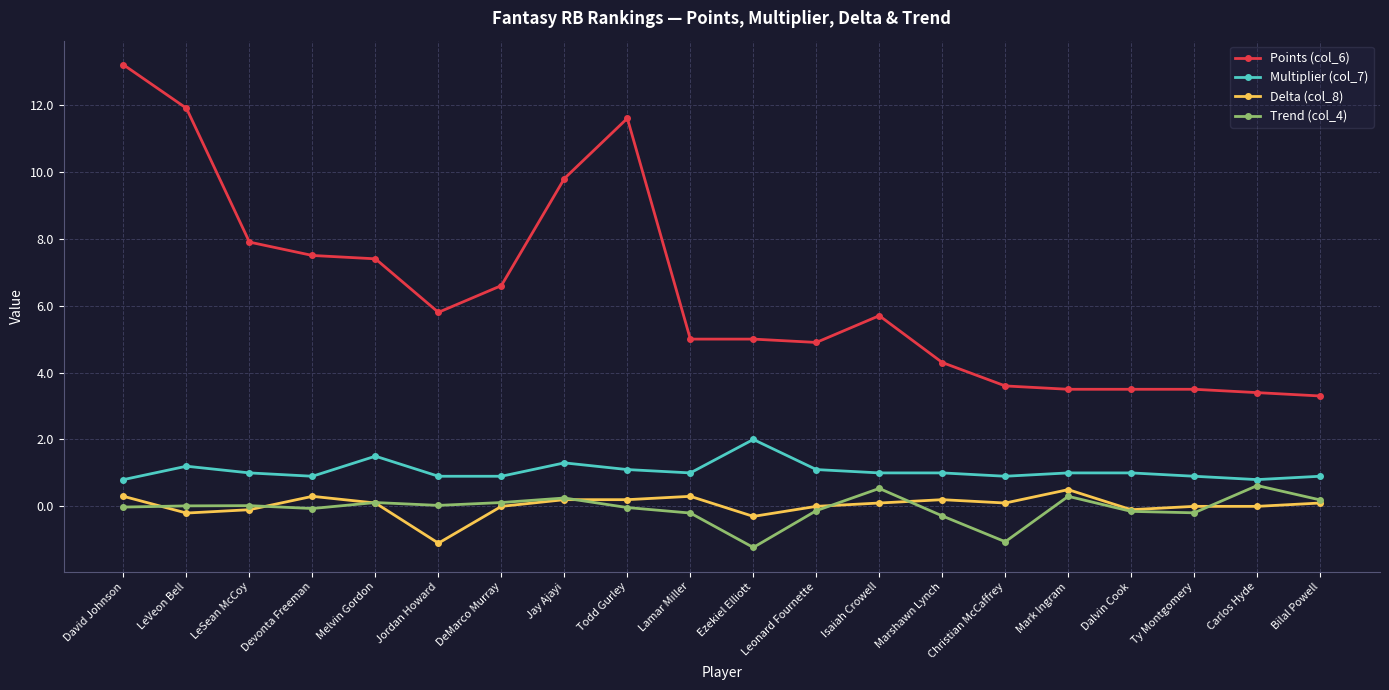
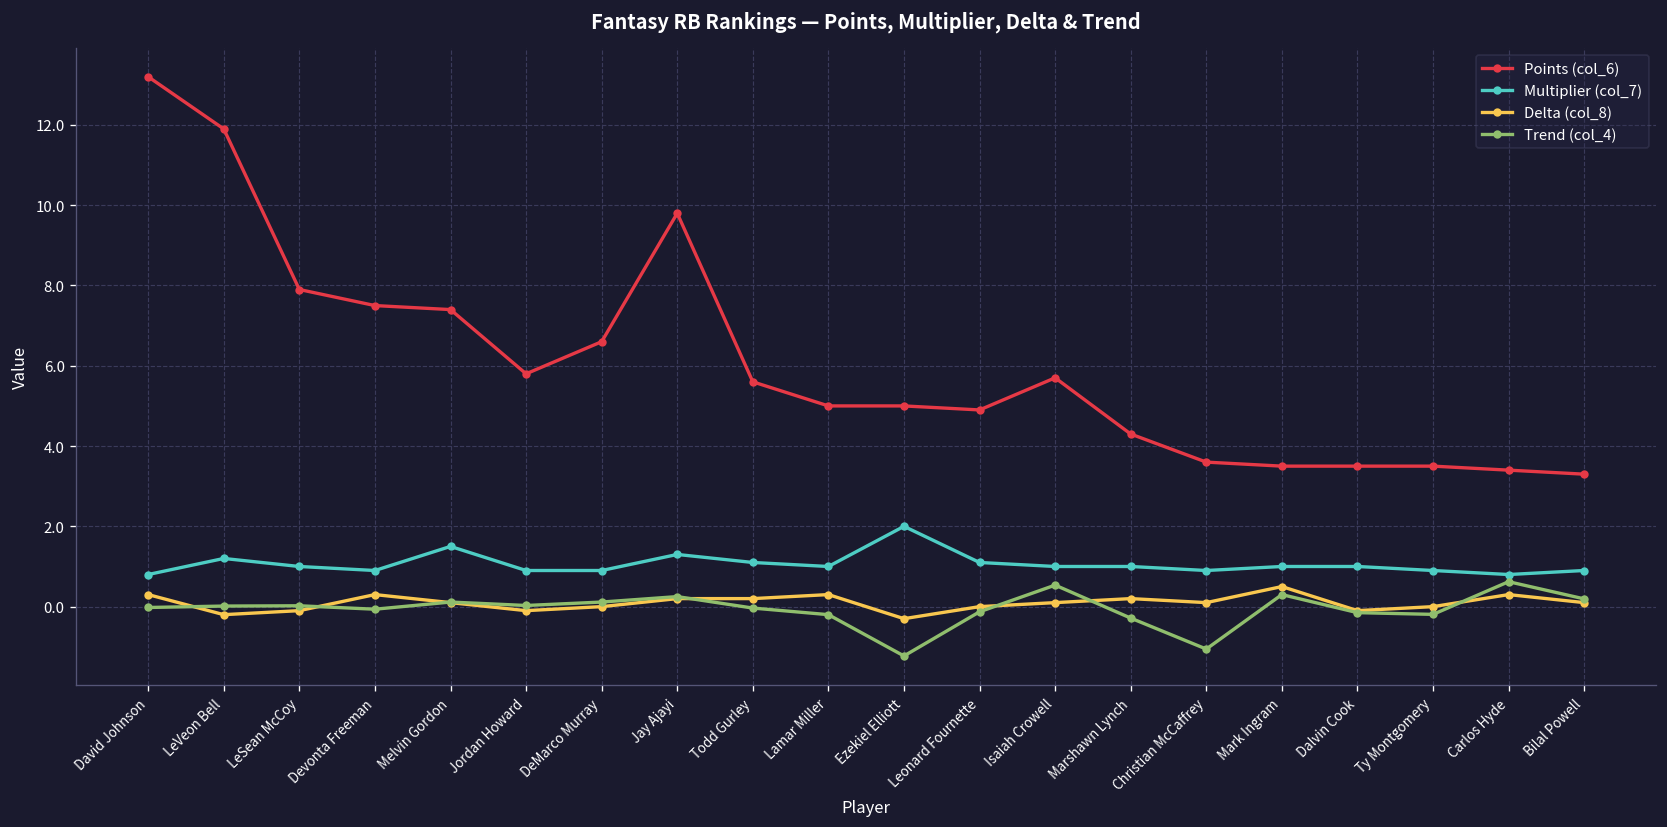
  {
    "Points (col_6)": {
      "David Johnson": 13.2,
      "LeVeon Bell": 11.9,
      "LeSean McCoy": 7.9,
      "Devonta Freeman": 7.5,
      "Melvin Gordon": 7.4,
      "Jordan Howard": 5.8,
      "DeMarco Murray": 6.6,
      "Jay Ajayi": 9.8,
-     "Todd Gurley": 11.6,
+     "Todd Gurley": 5.6,
      "Lamar Miller": 5.0,
      "Ezekiel Elliott": 5.0,
      "Leonard Fournette": 4.9,
      "Isaiah Crowell": 5.7,
      "Marshawn Lynch": 4.3,
      "Christian McCaffrey": 3.6,
      "Mark Ingram": 3.5,
      "Dalvin Cook": 3.5,
      "Ty Montgomery": 3.5,
      "Carlos Hyde": 3.4,
      "Bilal Powell": 3.3
    },
    "Multiplier (col_7)": {
      "David Johnson": 0.8,
      "LeVeon Bell": 1.2,
      "LeSean McCoy": 1.0,
      "Devonta Freeman": 0.9,
      "Melvin Gordon": 1.5,
      "Jordan Howard": 0.9,
      "DeMarco Murray": 0.9,
      "Jay Ajayi": 1.3,
      "Todd Gurley": 1.1,
      "Lamar Miller": 1.0,
      "Ezekiel Elliott": 2.0,
      "Leonard Fournette": 1.1,
      "Isaiah Crowell": 1.0,
      "Marshawn Lynch": 1.0,
      "Christian McCaffrey": 0.9,
      "Mark Ingram": 1.0,
      "Dalvin Cook": 1.0,
      "Ty Montgomery": 0.9,
      "Carlos Hyde": 0.8,
      "Bilal Powell": 0.9
    },
    "Delta (col_8)": {
      "David Johnson": 0.3,
      "LeVeon Bell": -0.2,
      "LeSean McCoy": -0.1,
      "Devonta Freeman": 0.3,
-     "Jordan Howard": -1.1,
+     "Jordan Howard": -0.1,
      "DeMarco Murray": 0.0,
      "Todd Gurley": 0.2,
      "Lamar Miller": 0.3,
      "Ezekiel Elliott": -0.3,
      "Leonard Fournette": 0.0,
      "Isaiah Crowell": 0.1,
      "Marshawn Lynch": 0.2,
      "Christian McCaffrey": 0.1,
      "Mark Ingram": 0.5,
      "Ty Montgomery": 0.0,
-     "Carlos Hyde": 0.0,
+     "Carlos Hyde": 0.3,
      "Bilal Powell": 0.1
    },
    "Trend (col_4)": {
      "David Johnson": 0.0,
      "LeVeon Bell": 0.0,
      "LeSean McCoy": 0.0,
      "Devonta Freeman": -0.1,
      "Jordan Howard": 0.0,
      "DeMarco Murray": 0.1,
      "Todd Gurley": 0.0,
      "Lamar Miller": -0.2,
      "Ezekiel Elliott": -1.2,
      "Leonard Fournette": -0.1,
      "Isaiah Crowell": 0.5,
      "Marshawn Lynch": -0.3,
      "Christian McCaffrey": -1.1,
      "Mark Ingram": 0.3,
      "Ty Montgomery": -0.2,
      "Carlos Hyde": 0.6,
      "Bilal Powell": 0.2
    }
  }
